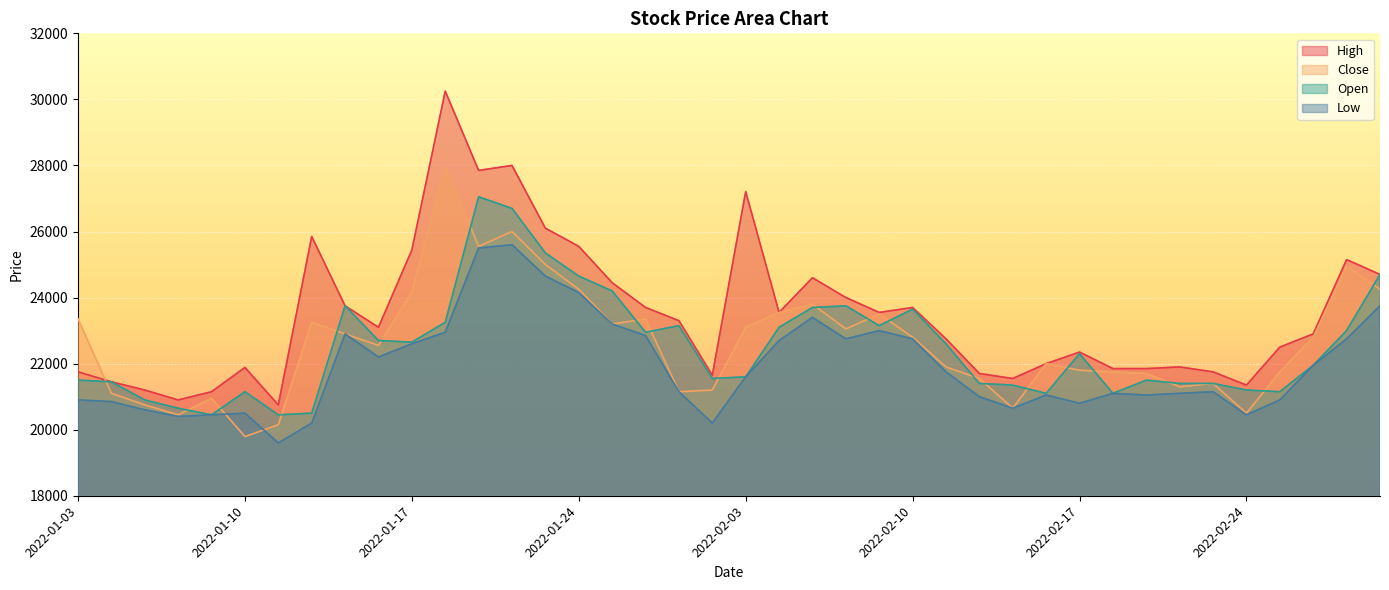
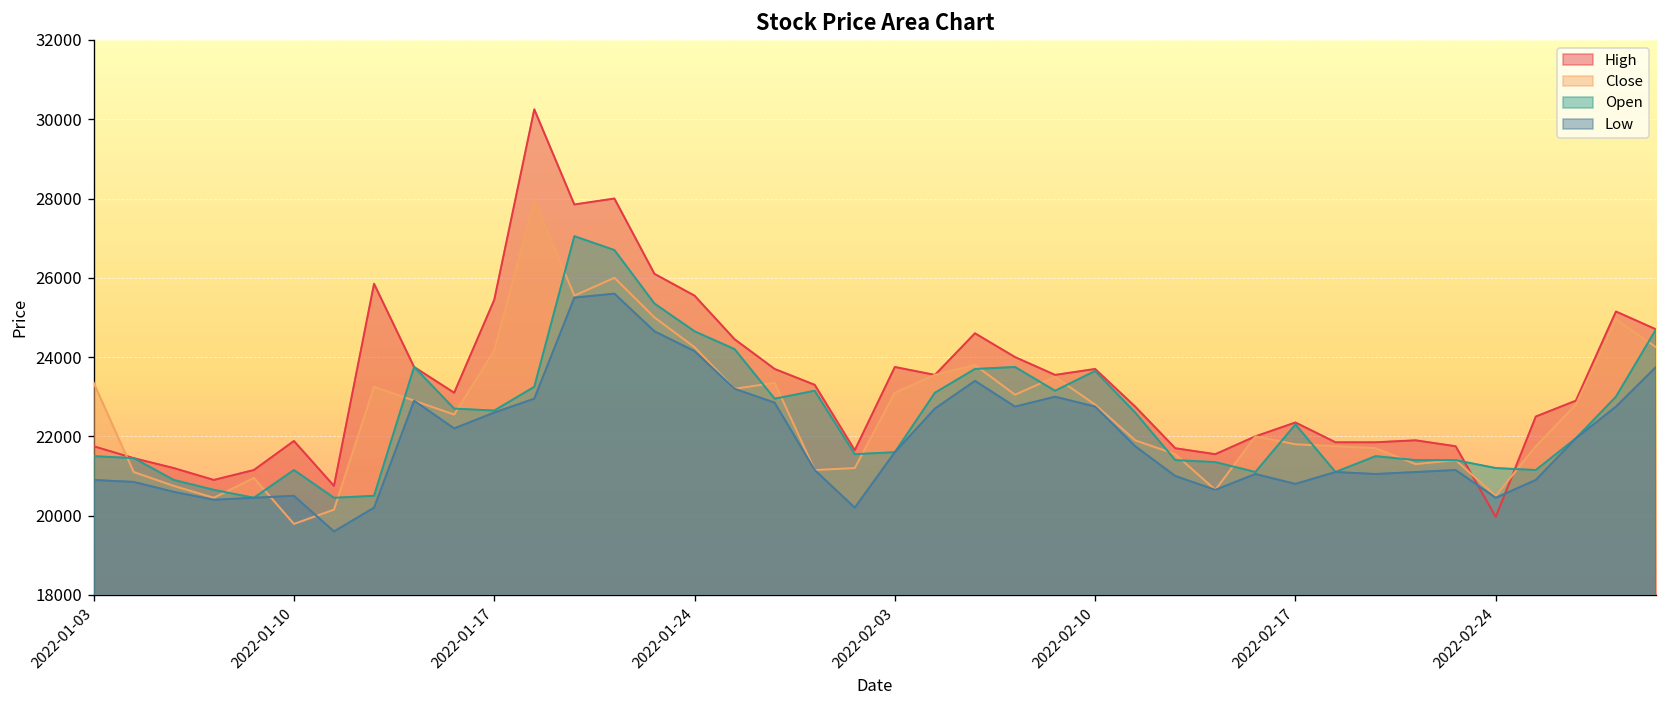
  {
    "High": {
      "2022-01-03": 21800,
      "2022-01-10": 21900,
      "2022-01-17": 25400,
      "2022-01-24": 25600,
-     "2022-02-03": 27200,
-     "2022-02-24": 21400
+     "2022-02-03": 23800,
+     "2022-02-24": 20000
    },
    "Close": {
      "2022-01-03": 23400,
      "2022-01-10": 19800,
      "2022-01-17": 24200,
      "2022-01-24": 24300,
      "2022-02-03": 23100,
      "2022-02-17": 21800
    }
  }
